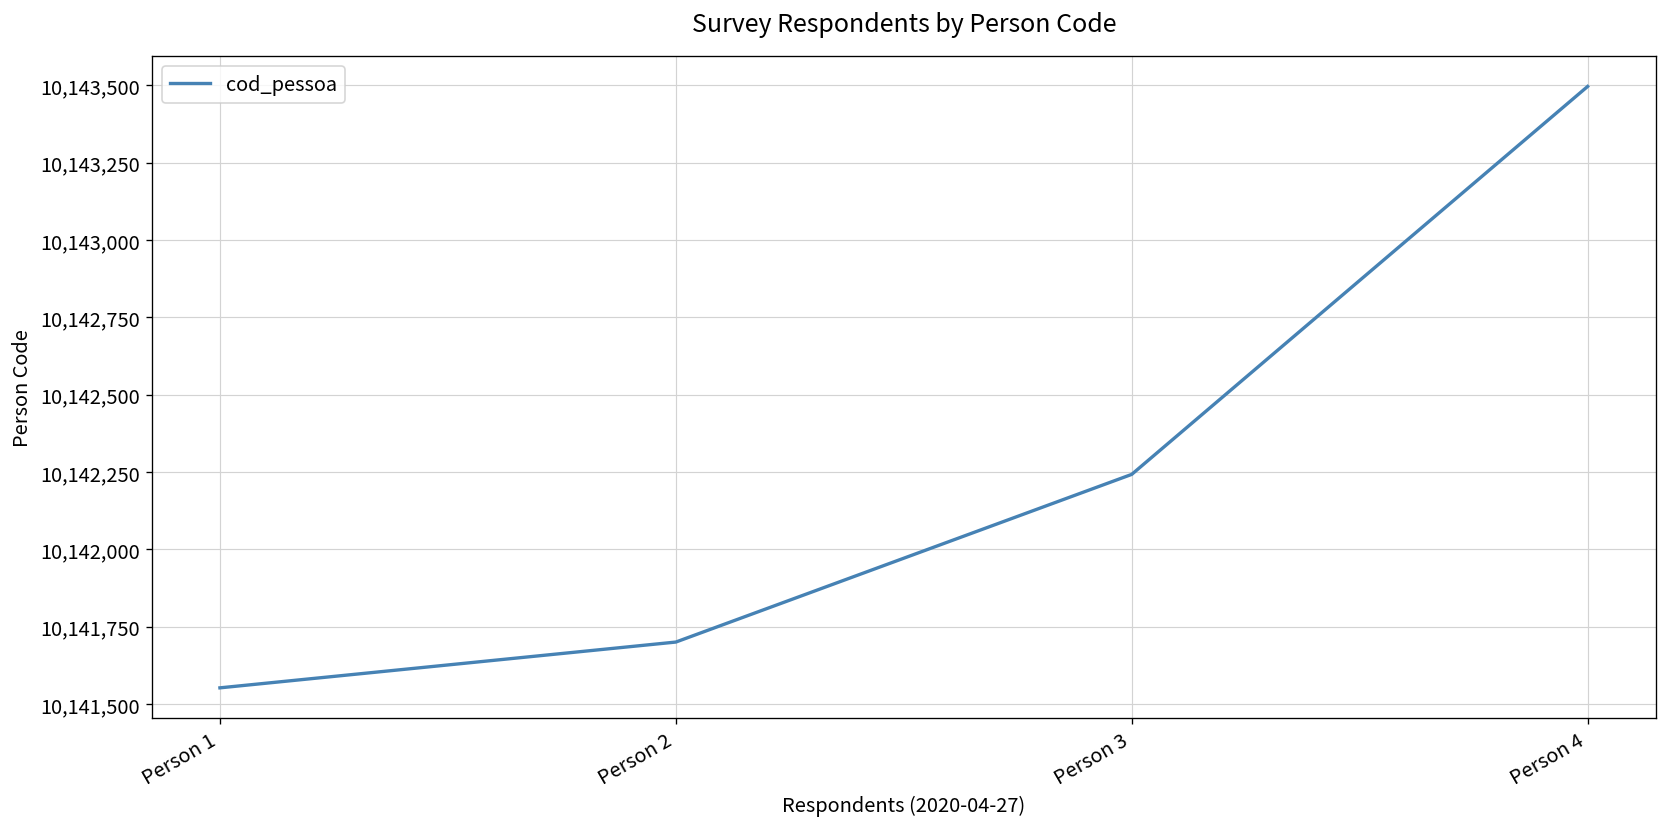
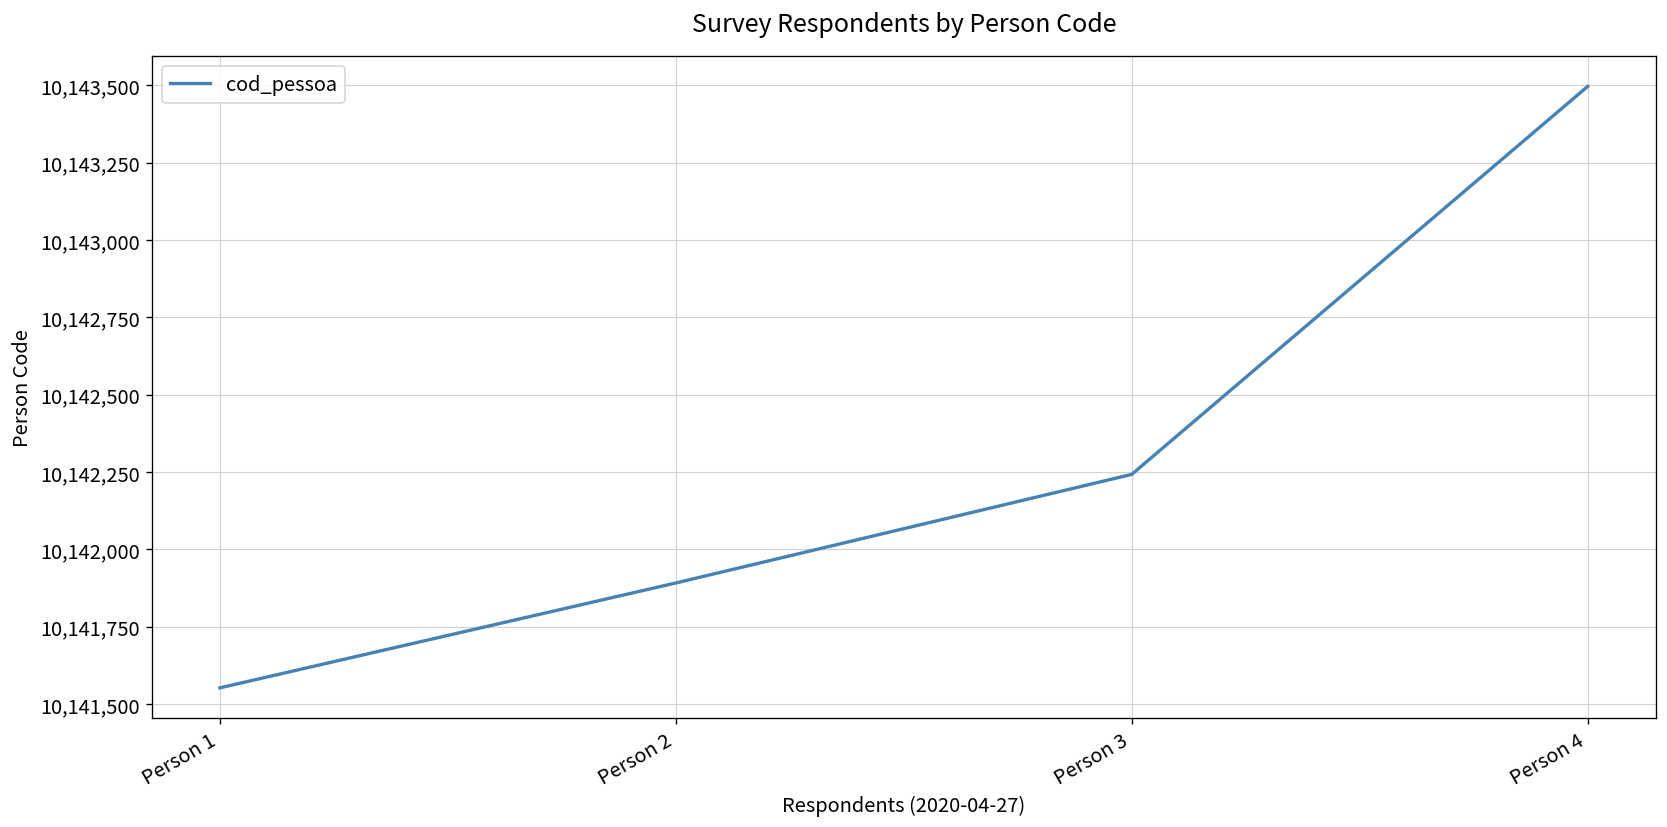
  {
    "Person 1": "10,141,550",
-   "Person 2": "10,141,700",
+   "Person 2": "10,141,890",
    "Person 3": "10,142,240",
    "Person 4": "10,143,500"
  }
